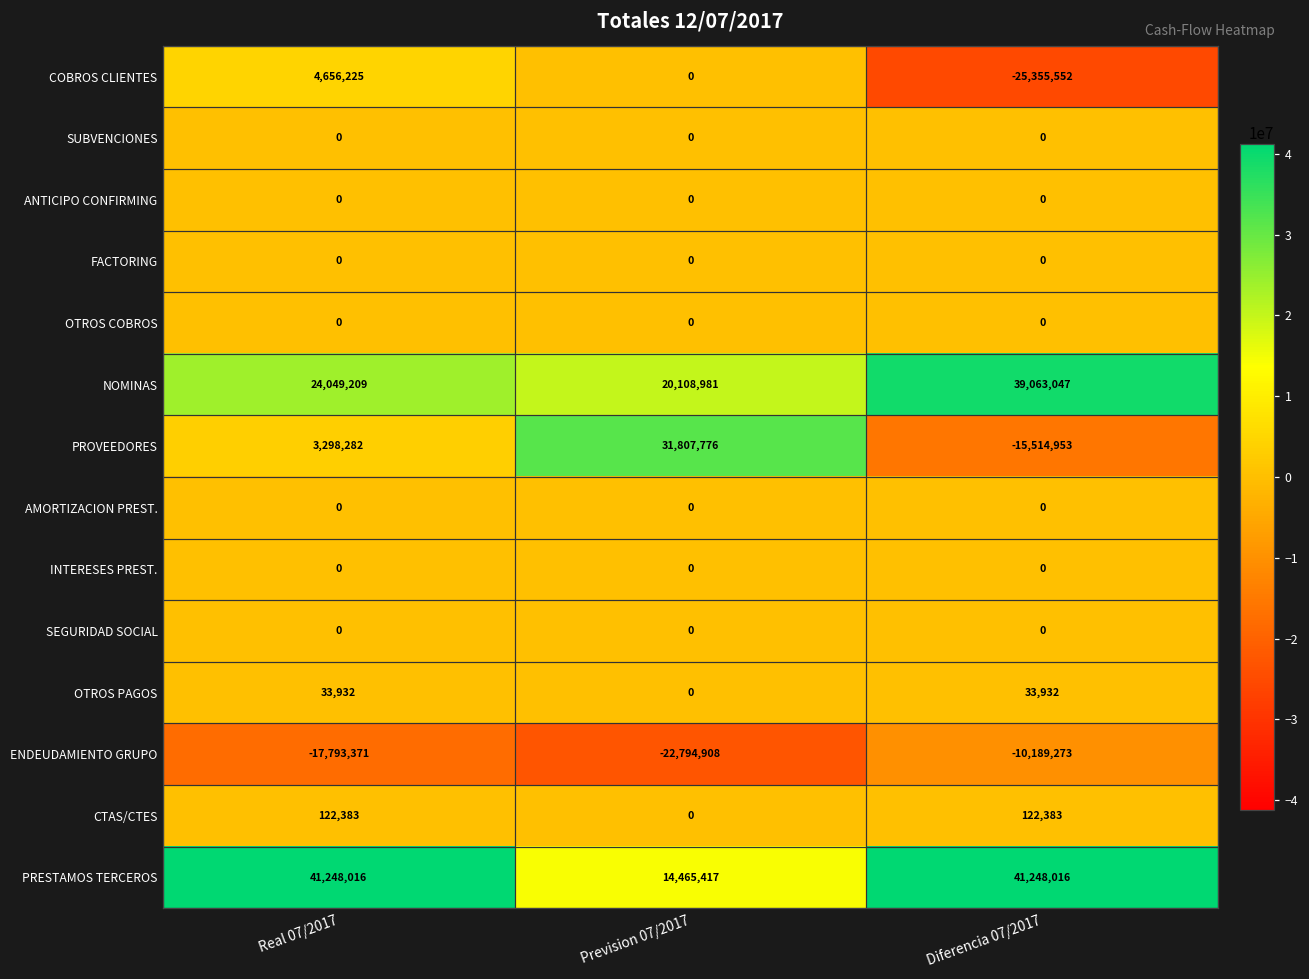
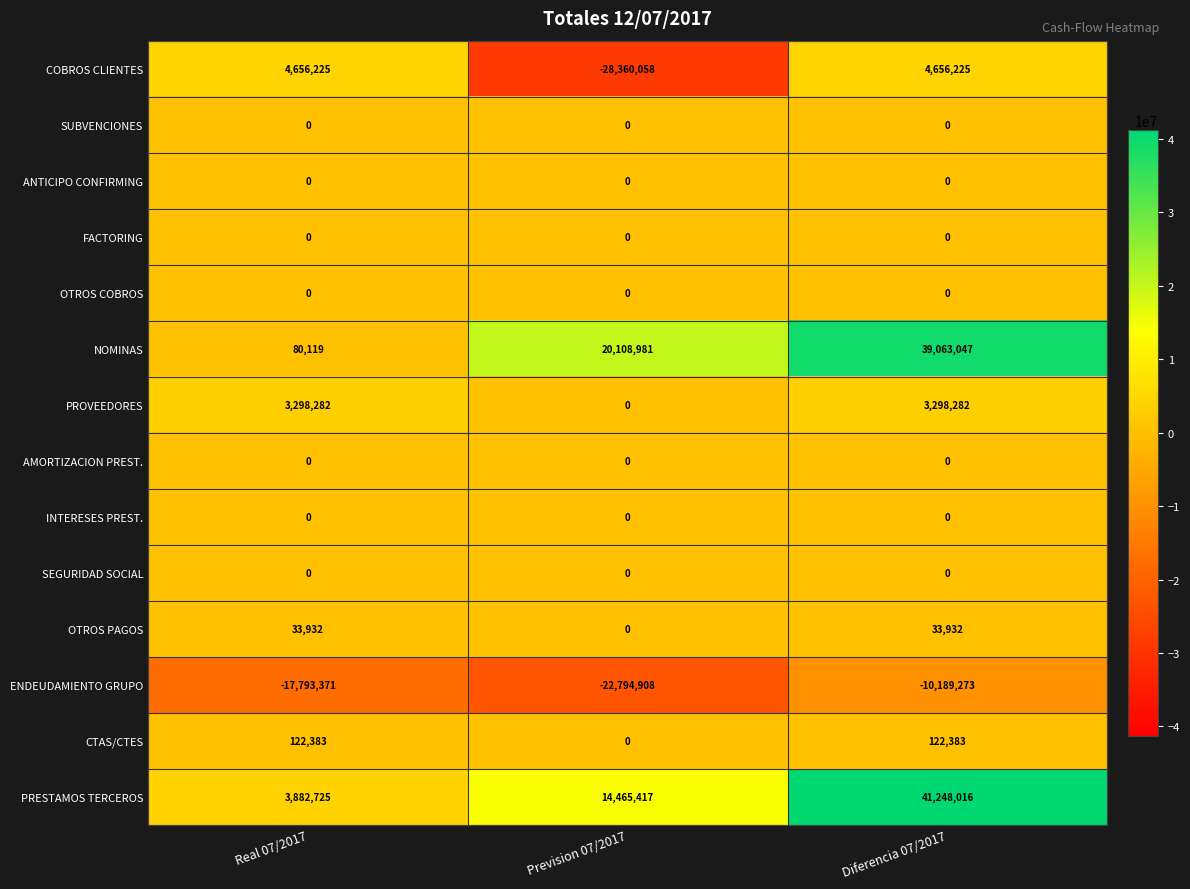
  {
    "COBROS CLIENTES": {
      "Real 07/2017": "4,656,225",
-     "Prevision 07/2017": "0",
-     "Diferencia 07/2017": "-25,355,552"
+     "Prevision 07/2017": "-28,360,058",
+     "Diferencia 07/2017": "4,656,225"
    },
    "SUBVENCIONES": {
      "Real 07/2017": "0",
      "Prevision 07/2017": "0",
      "Diferencia 07/2017": "0"
    },
    "ANTICIPO CONFIRMING": {
      "Real 07/2017": "0",
      "Prevision 07/2017": "0",
      "Diferencia 07/2017": "0"
    },
    "FACTORING": {
      "Real 07/2017": "0",
      "Prevision 07/2017": "0",
      "Diferencia 07/2017": "0"
    },
    "OTROS COBROS": {
      "Real 07/2017": "0",
      "Prevision 07/2017": "0",
      "Diferencia 07/2017": "0"
    },
    "NOMINAS": {
-     "Real 07/2017": "24,049,209",
+     "Real 07/2017": "80,119",
      "Prevision 07/2017": "20,108,981",
      "Diferencia 07/2017": "39,063,047"
    },
    "PROVEEDORES": {
      "Real 07/2017": "3,298,282",
-     "Prevision 07/2017": "31,807,776",
-     "Diferencia 07/2017": "-15,514,953"
+     "Prevision 07/2017": "0",
+     "Diferencia 07/2017": "3,298,282"
    },
    "AMORTIZACION PREST.": {
      "Real 07/2017": "0",
      "Prevision 07/2017": "0",
      "Diferencia 07/2017": "0"
    },
    "INTERESES PREST.": {
      "Real 07/2017": "0",
      "Prevision 07/2017": "0",
      "Diferencia 07/2017": "0"
    },
    "SEGURIDAD SOCIAL": {
      "Real 07/2017": "0",
      "Prevision 07/2017": "0",
      "Diferencia 07/2017": "0"
    },
    "OTROS PAGOS": {
      "Real 07/2017": "33,932",
      "Prevision 07/2017": "0",
      "Diferencia 07/2017": "33,932"
    },
    "ENDEUDAMIENTO GRUPO": {
      "Real 07/2017": "-17,793,371",
      "Prevision 07/2017": "-22,794,908",
      "Diferencia 07/2017": "-10,189,273"
    },
    "CTAS/CTES": {
      "Real 07/2017": "122,383",
      "Prevision 07/2017": "0",
      "Diferencia 07/2017": "122,383"
    },
    "PRESTAMOS TERCEROS": {
-     "Real 07/2017": "41,248,016",
+     "Real 07/2017": "3,882,725",
      "Prevision 07/2017": "14,465,417",
      "Diferencia 07/2017": "41,248,016"
    }
  }
